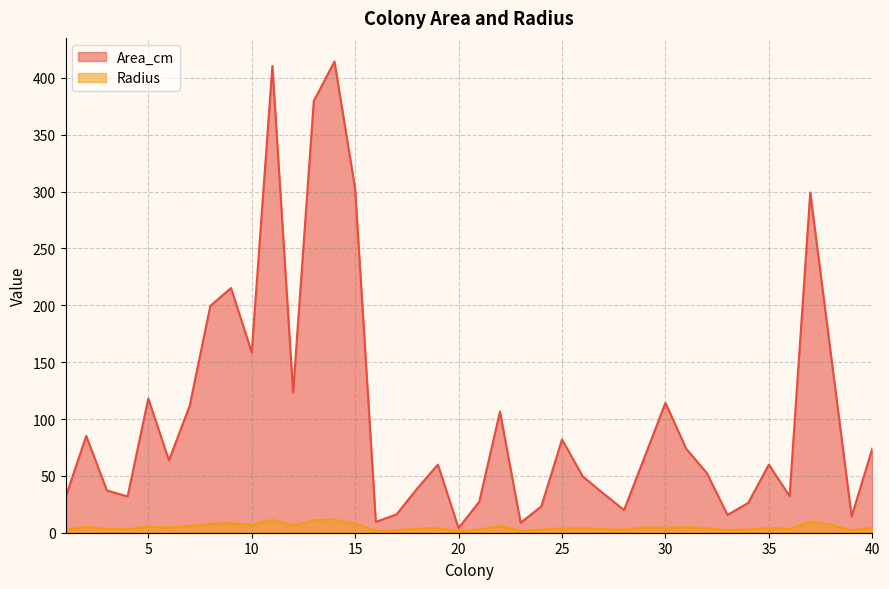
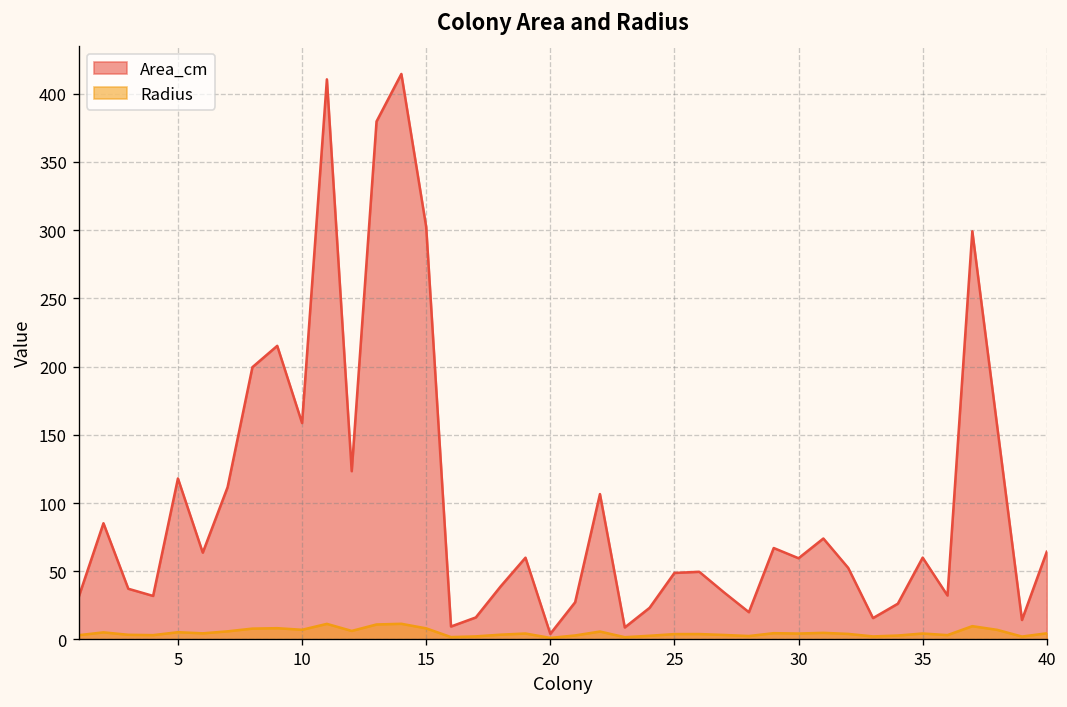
  {
    "Area_cm": {
      "5": 118,
      "10": 159,
      "15": 302,
      "20": 4,
-     "25": 82,
-     "30": 114,
+     "25": 49,
+     "30": 60,
      "35": 60,
-     "40": 74
+     "40": 64
    },
    "Radius": {
      "5": 5,
      "10": 7,
      "15": 8,
      "20": 1,
      "25": 4,
      "30": 4,
      "35": 4,
      "40": 5
    }
  }
